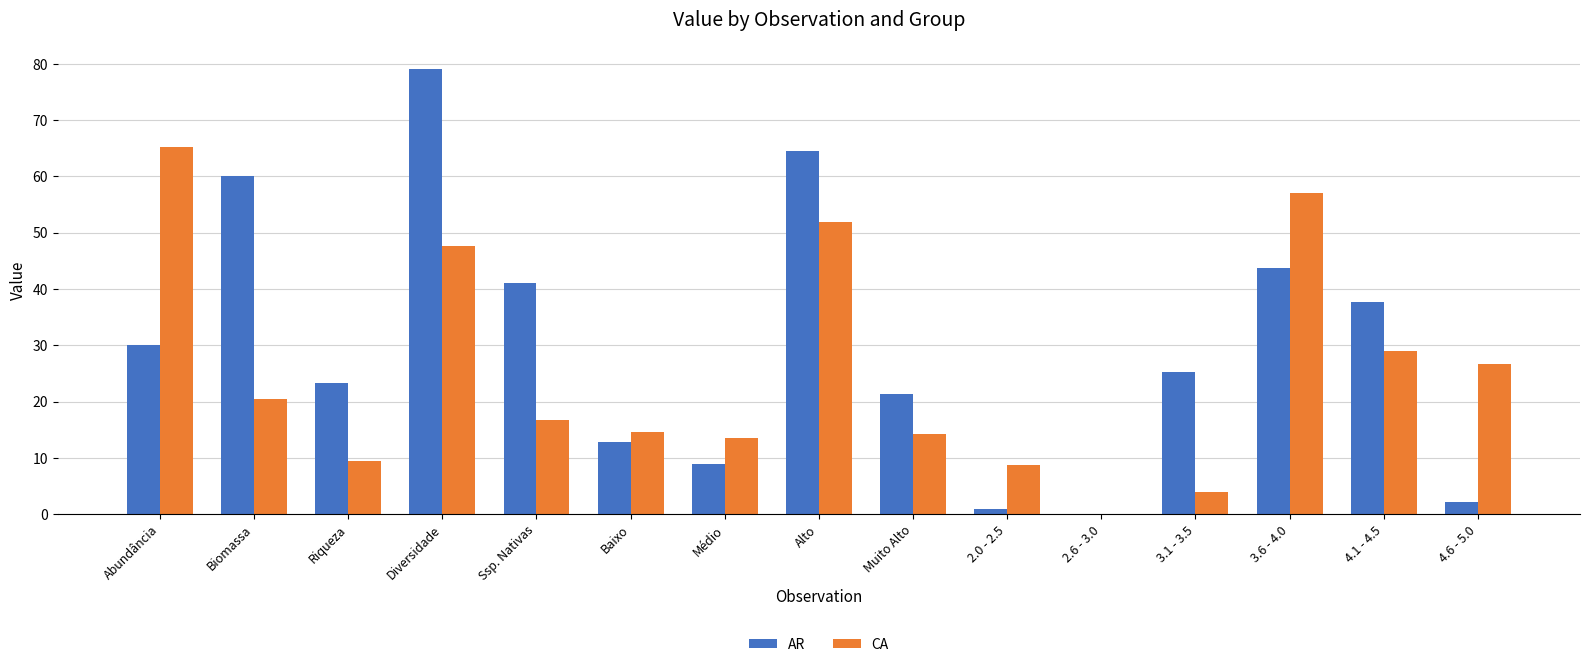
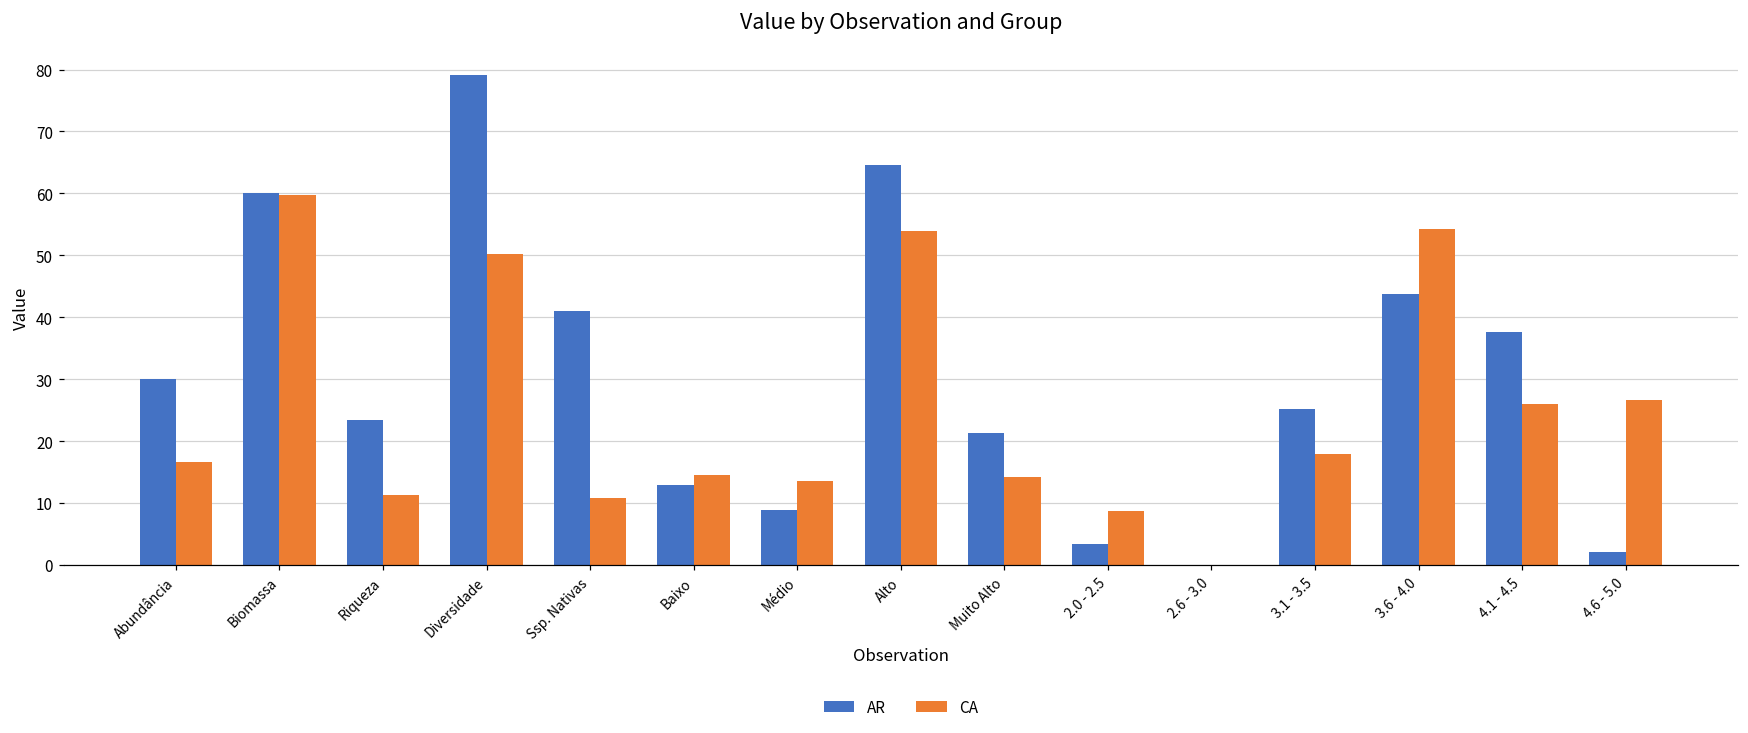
  {
    "AR": {
      "Abundância": 30,
      "Biomassa": 60,
      "Riqueza": 23,
      "Diversidade": 79,
      "Ssp. Nativas": 41,
      "Baixo": 13,
      "Médio": 9,
      "Alto": 65,
      "Muito Alto": 21,
-     "2.0 - 2.5": 1,
+     "2.0 - 2.5": 3,
      "2.6 - 3.0": 0,
      "3.1 - 3.5": 25,
      "3.6 - 4.0": 44,
      "4.1 - 4.5": 38,
      "4.6 - 5.0": 2
    },
    "CA": {
-     "Abundância": 65,
-     "Biomassa": 20,
-     "Riqueza": 10,
-     "Diversidade": 48,
-     "Ssp. Nativas": 17,
+     "Abundância": 17,
+     "Biomassa": 60,
+     "Riqueza": 11,
+     "Diversidade": 50,
+     "Ssp. Nativas": 11,
      "Baixo": 15,
      "Médio": 14,
-     "Alto": 52,
+     "Alto": 54,
      "Muito Alto": 14,
      "2.0 - 2.5": 9,
      "2.6 - 3.0": 0,
-     "3.1 - 3.5": 4,
-     "3.6 - 4.0": 57,
-     "4.1 - 4.5": 29,
+     "3.1 - 3.5": 18,
+     "3.6 - 4.0": 54,
+     "4.1 - 4.5": 26,
      "4.6 - 5.0": 27
    }
  }
